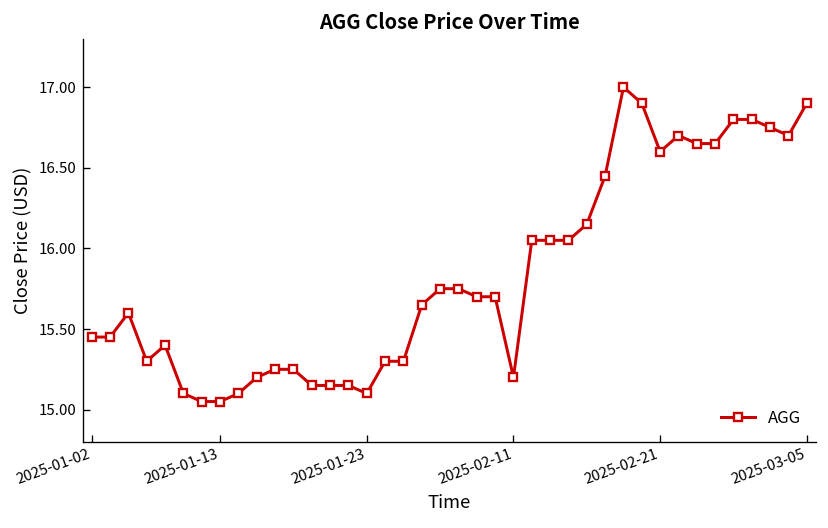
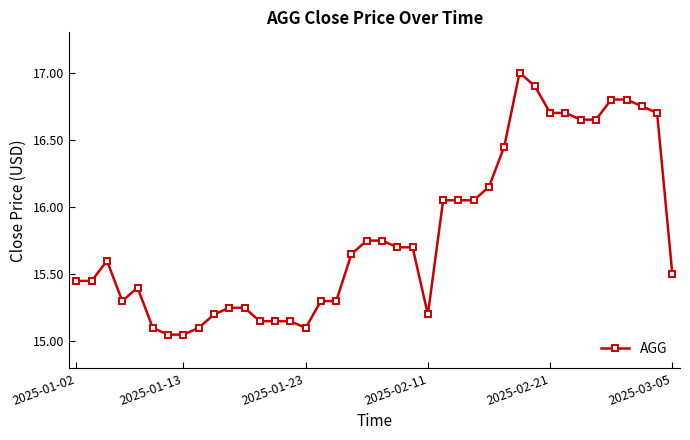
  {
    "2025-01-02": 15.45,
    "2025-01-13": 15.05,
    "2025-01-23": 15.1,
    "2025-02-11": 15.2,
-   "2025-02-21": 16.6,
-   "2025-03-05": 16.9
+   "2025-02-21": 16.7,
+   "2025-03-05": 15.5
  }
